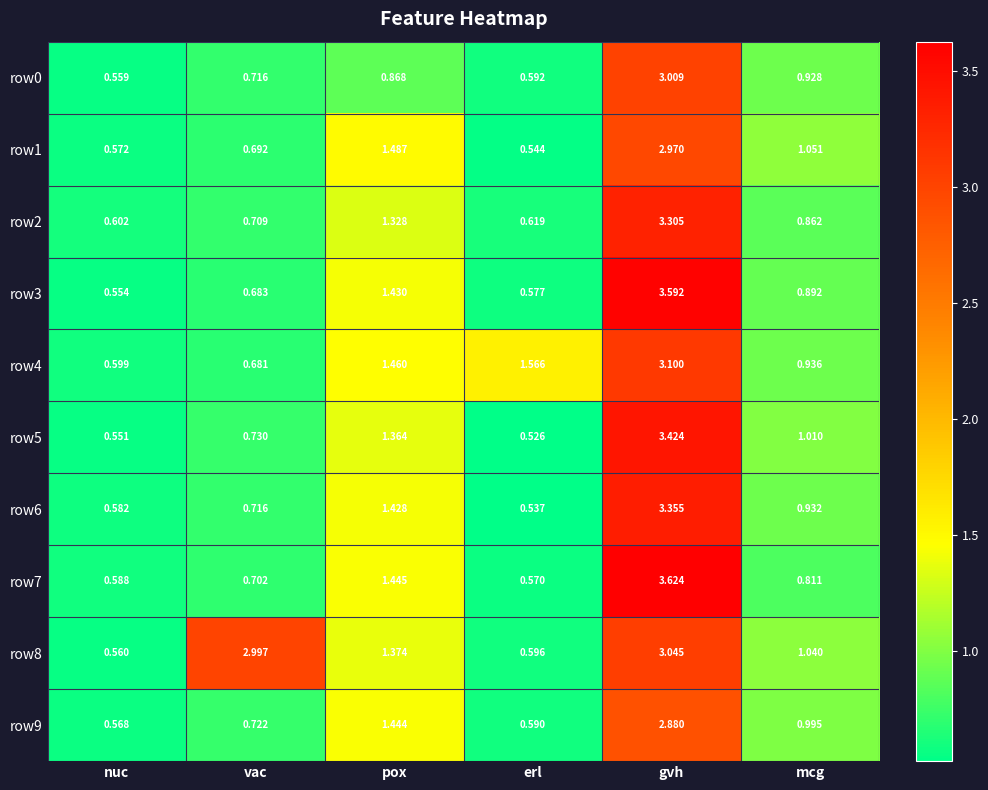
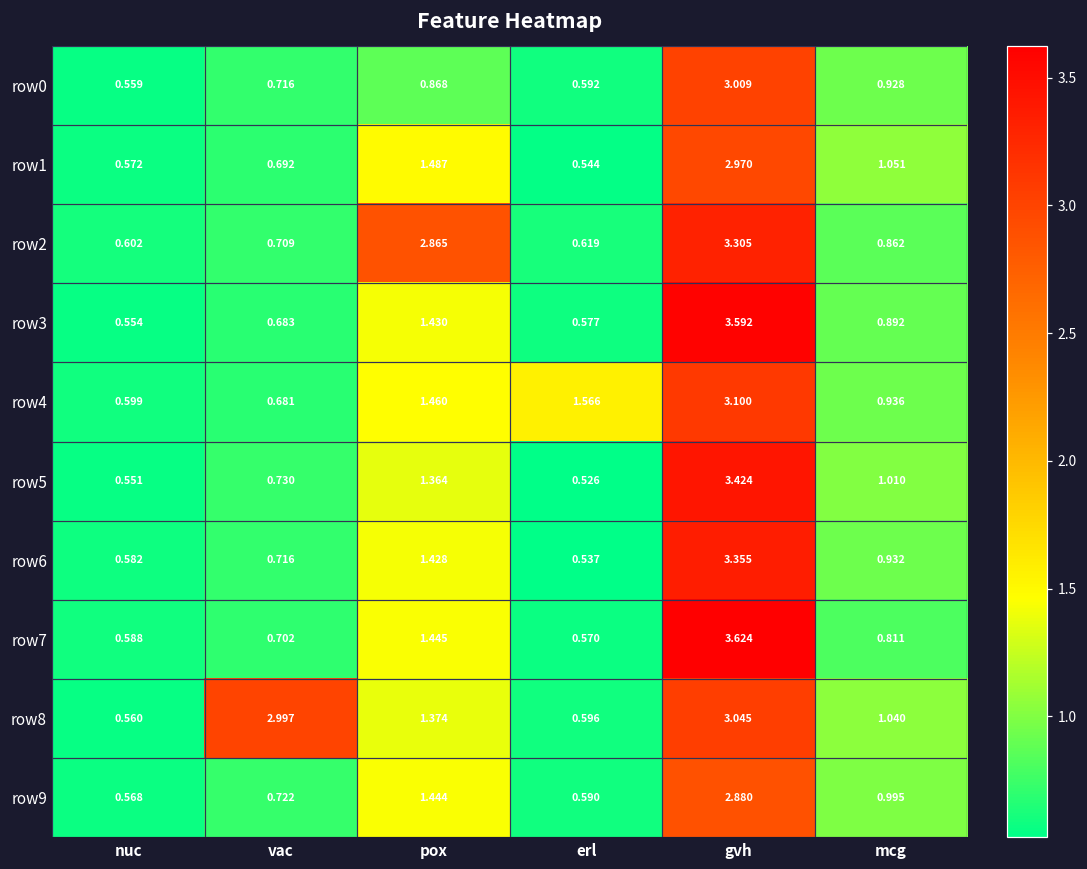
  {
    "row0": {
      "nuc": 0.559,
      "vac": 0.716,
      "pox": 0.868,
      "erl": 0.592,
      "gvh": 3.009,
      "mcg": 0.928
    },
    "row1": {
      "nuc": 0.572,
      "vac": 0.692,
      "pox": 1.487,
      "erl": 0.544,
      "gvh": 2.970,
      "mcg": 1.051
    },
    "row2": {
      "nuc": 0.602,
      "vac": 0.709,
-     "pox": 1.328,
+     "pox": 2.865,
      "erl": 0.619,
      "gvh": 3.305,
      "mcg": 0.862
    },
    "row3": {
      "nuc": 0.554,
      "vac": 0.683,
      "pox": 1.430,
      "erl": 0.577,
      "gvh": 3.592,
      "mcg": 0.892
    },
    "row4": {
      "nuc": 0.599,
      "vac": 0.681,
      "pox": 1.460,
      "erl": 1.566,
      "gvh": 3.100,
      "mcg": 0.936
    },
    "row5": {
      "nuc": 0.551,
      "vac": 0.730,
      "pox": 1.364,
      "erl": 0.526,
      "gvh": 3.424,
      "mcg": 1.010
    },
    "row6": {
      "nuc": 0.582,
      "vac": 0.716,
      "pox": 1.428,
      "erl": 0.537,
      "gvh": 3.355,
      "mcg": 0.932
    },
    "row7": {
      "nuc": 0.588,
      "vac": 0.702,
      "pox": 1.445,
      "erl": 0.570,
      "gvh": 3.624,
      "mcg": 0.811
    },
    "row8": {
      "nuc": 0.560,
      "vac": 2.997,
      "pox": 1.374,
      "erl": 0.596,
      "gvh": 3.045,
      "mcg": 1.040
    },
    "row9": {
      "nuc": 0.568,
      "vac": 0.722,
      "pox": 1.444,
      "erl": 0.590,
      "gvh": 2.880,
      "mcg": 0.995
    }
  }
